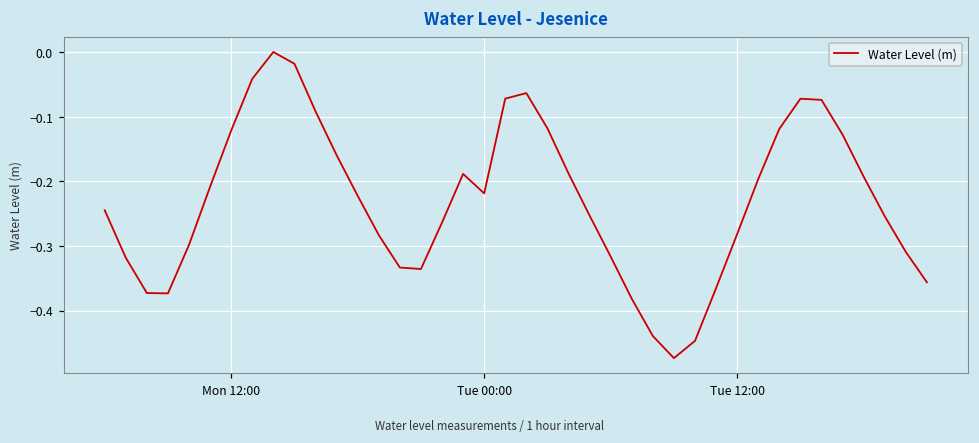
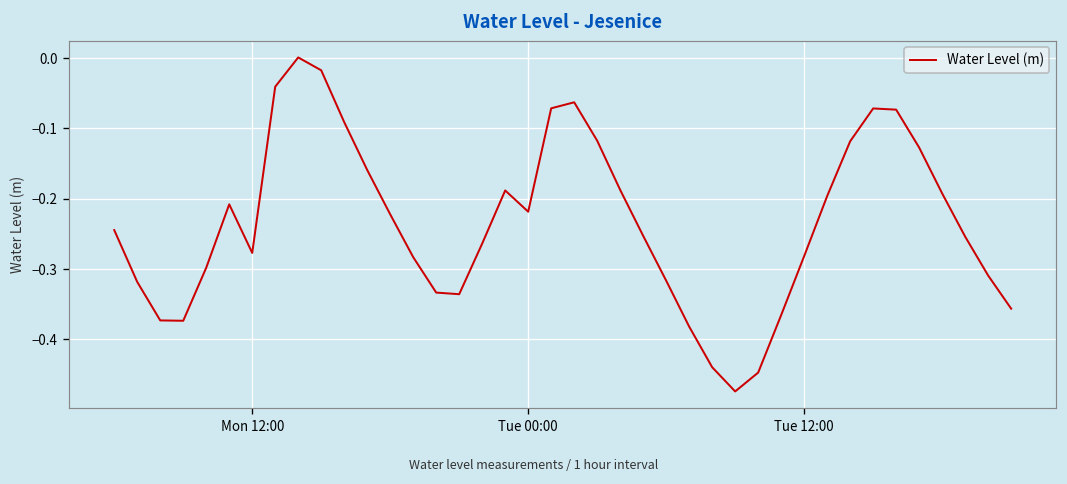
  {
-   "Mon 12:00": -0.12,
+   "Mon 12:00": -0.28,
    "Tue 00:00": -0.22,
    "Tue 12:00": -0.28
  }
